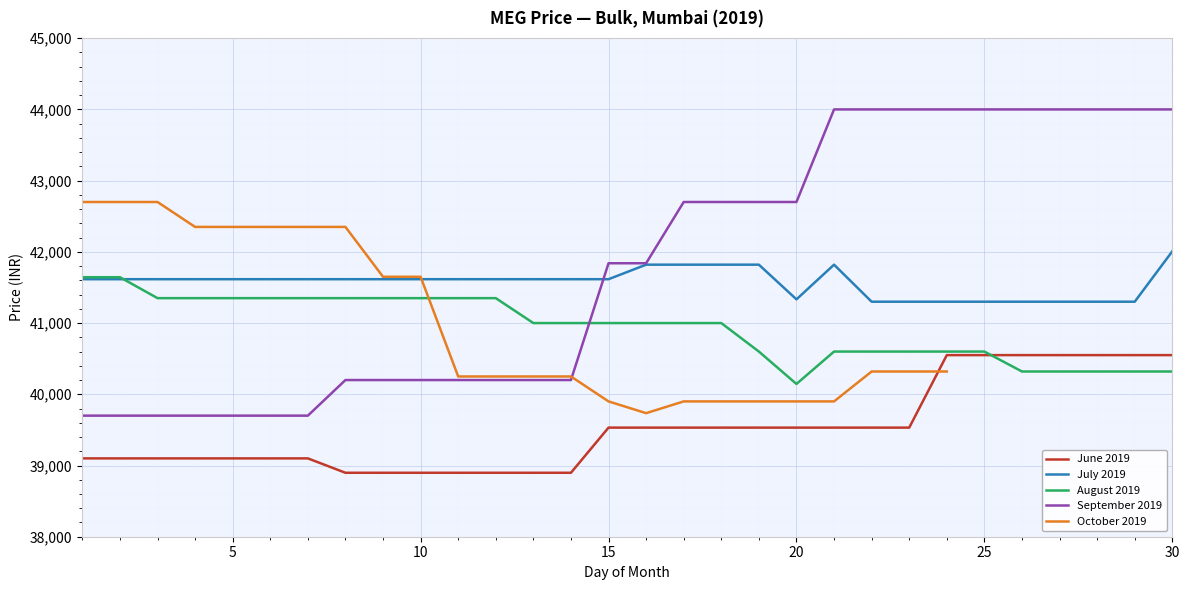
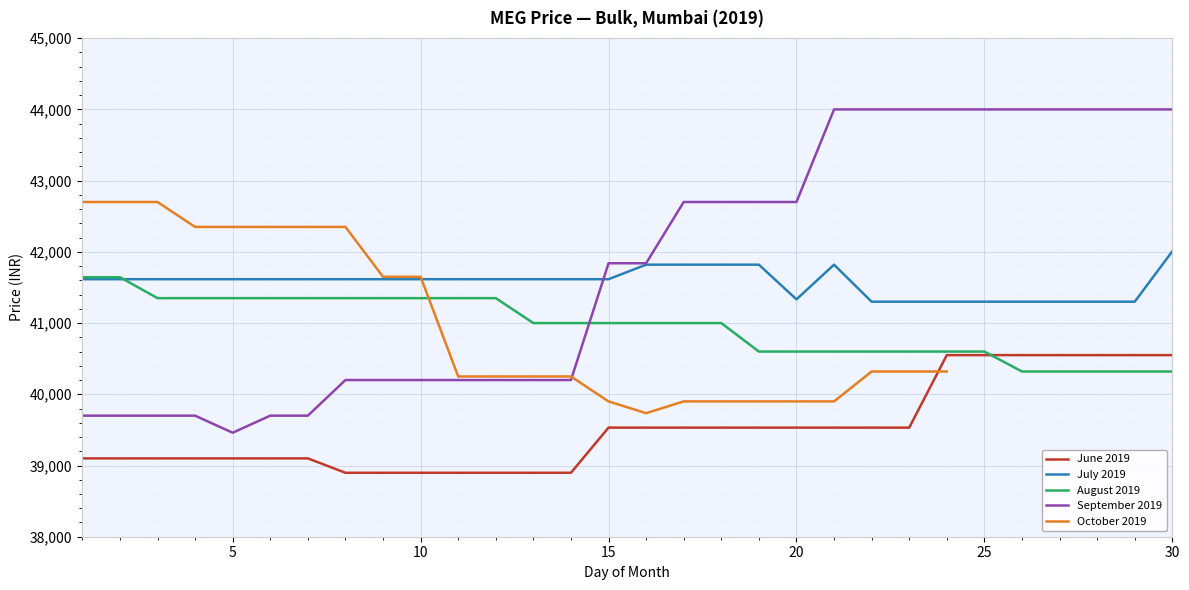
  {
    "June 2019": {
      "5": "39,100",
      "10": "38,900",
      "15": "39,500",
      "20": "39,500",
      "25": "40,600",
      "30": "40,600"
    },
    "July 2019": {
      "5": "41,600",
      "15": "41,600",
      "20": "41,300",
      "25": "41,300",
      "30": "42,000"
    },
    "August 2019": {
      "5": "41,400",
      "10": "41,400",
      "15": "41,000",
-     "20": "40,100",
+     "20": "40,600",
      "25": "40,600",
      "30": "40,300"
    },
    "September 2019": {
-     "5": "39,700",
+     "5": "39,500",
      "10": "40,200",
      "15": "41,800",
      "20": "42,700",
      "25": "44,000",
      "30": "44,000"
    },
    "October 2019": {
      "5": "42,400",
      "15": "39,900",
      "20": "39,900"
    }
  }
